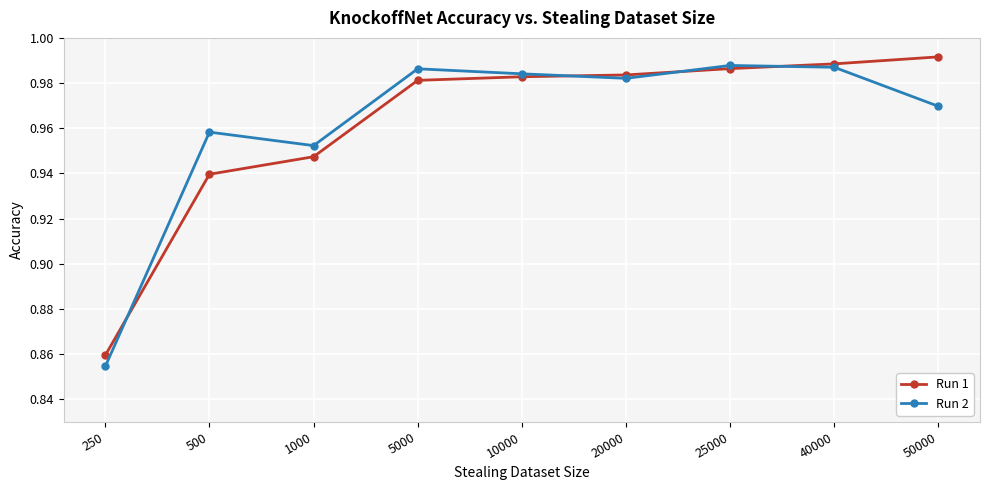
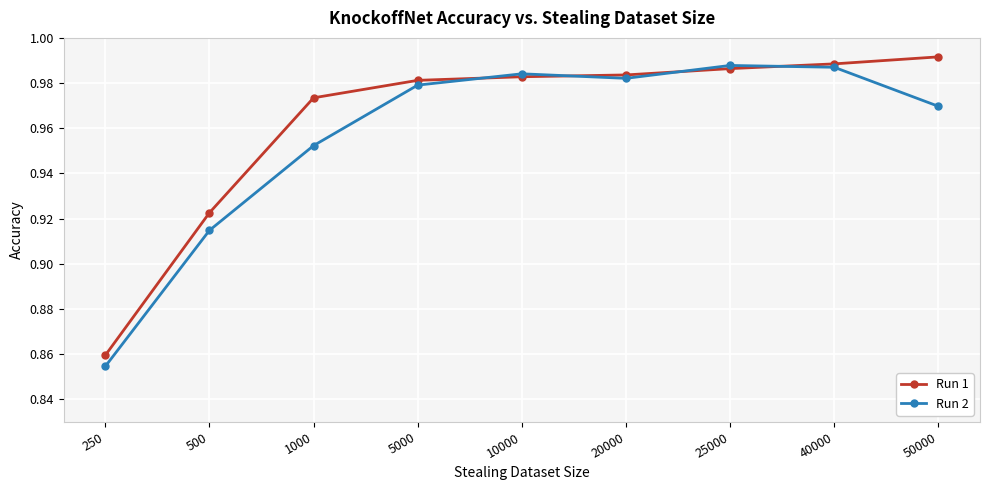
  {
    "Run 1": {
      "250": 0.860,
-     "500": 0.940,
-     "1000": 0.947,
+     "500": 0.923,
+     "1000": 0.973,
      "5000": 0.981,
      "10000": 0.983,
      "20000": 0.984,
      "25000": 0.986,
      "40000": 0.988,
      "50000": 0.992
    },
    "Run 2": {
      "250": 0.855,
-     "500": 0.958,
+     "500": 0.915,
      "1000": 0.952,
-     "5000": 0.986,
+     "5000": 0.979,
      "10000": 0.984,
      "20000": 0.982,
      "25000": 0.988,
      "40000": 0.987,
      "50000": 0.970
    }
  }
